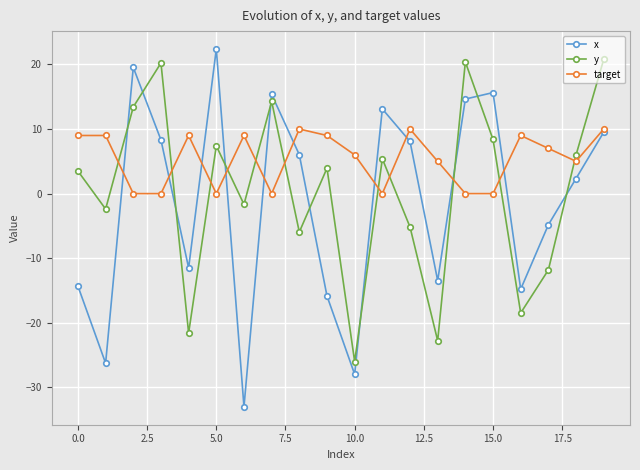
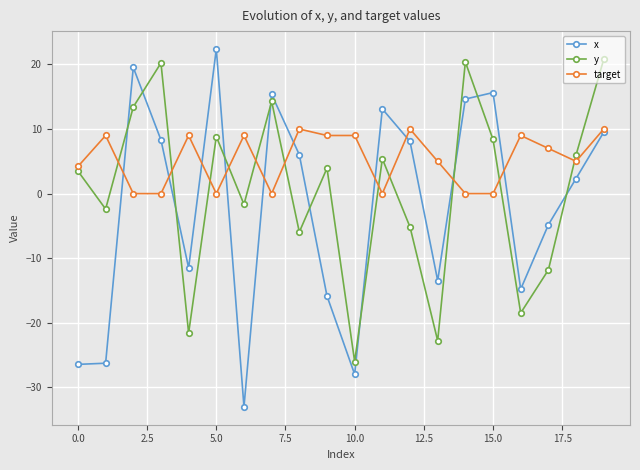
  {
    "x": {
-     "0.0": -14,
+     "0.0": -26,
      "5.0": 22,
      "10.0": -28,
      "15.0": 16
    },
    "y": {
      "0.0": 3,
-     "5.0": 7,
+     "5.0": 9,
      "10.0": -26,
      "15.0": 8
    },
    "target": {
-     "0.0": 9,
+     "0.0": 4,
      "5.0": 0,
-     "10.0": 6,
+     "10.0": 9,
      "15.0": 0
    }
  }
